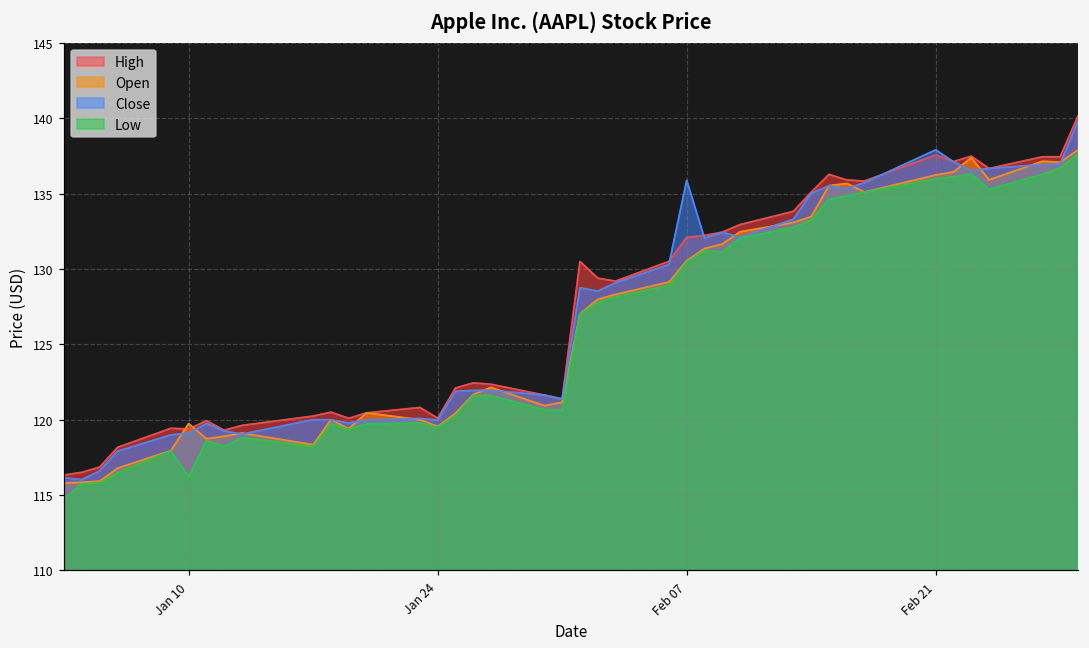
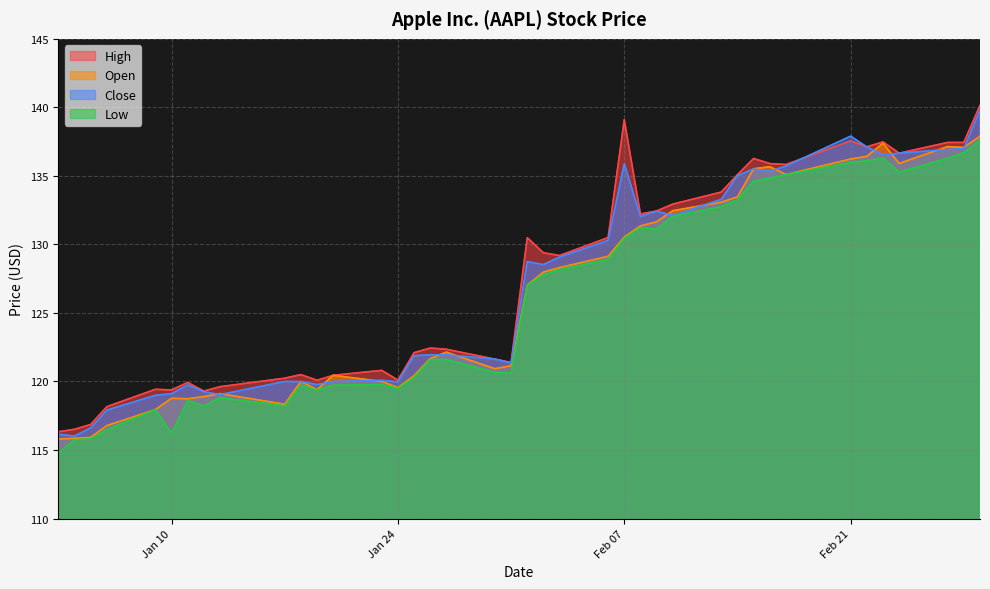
  {
    "High": {
      "Jan 10": 119.4,
-     "Feb 07": 132.1,
+     "Feb 07": 139.1,
      "Feb 21": 137.6
    },
    "Open": {
-     "Jan 10": 119.7,
+     "Jan 10": 118.8,
      "Feb 21": 136.2
    },
    "Close": {
      "Jan 10": 119.1,
      "Feb 07": 135.9,
      "Feb 21": 137.9
    },
    "Low": {
      "Jan 10": 116.2,
      "Feb 21": 136.0
    }
  }
